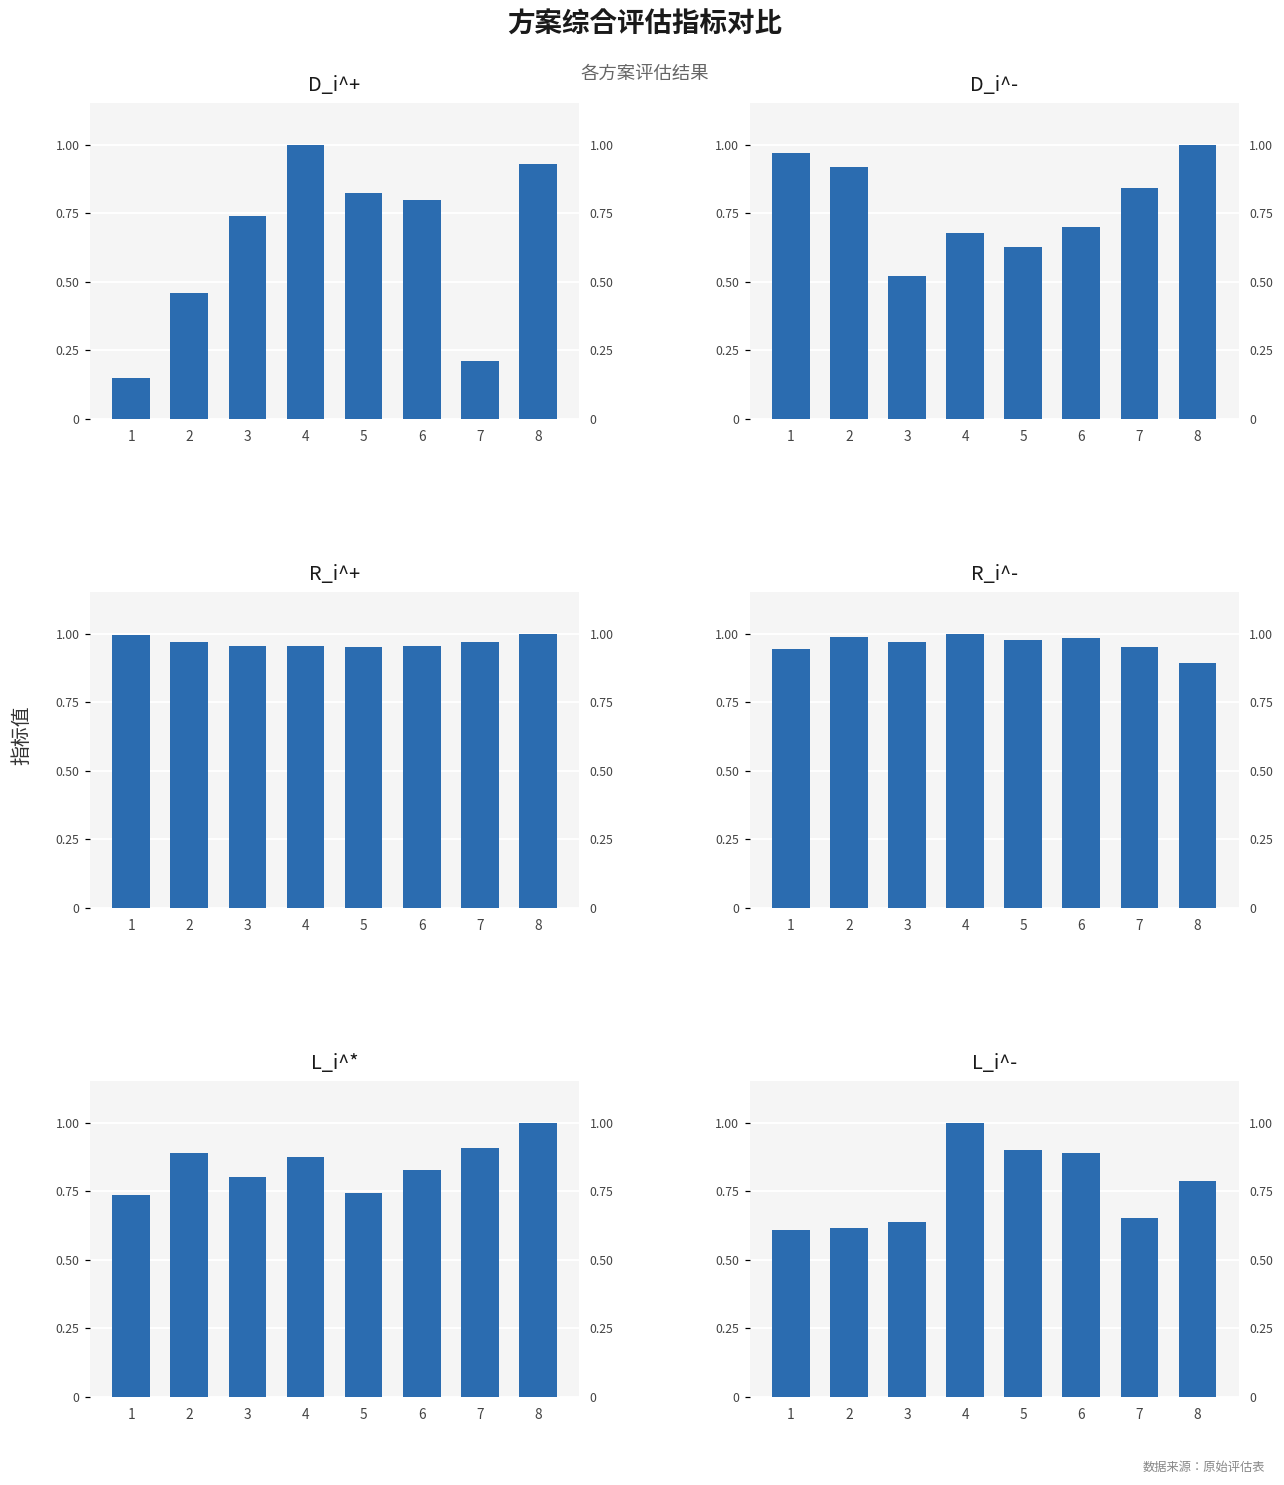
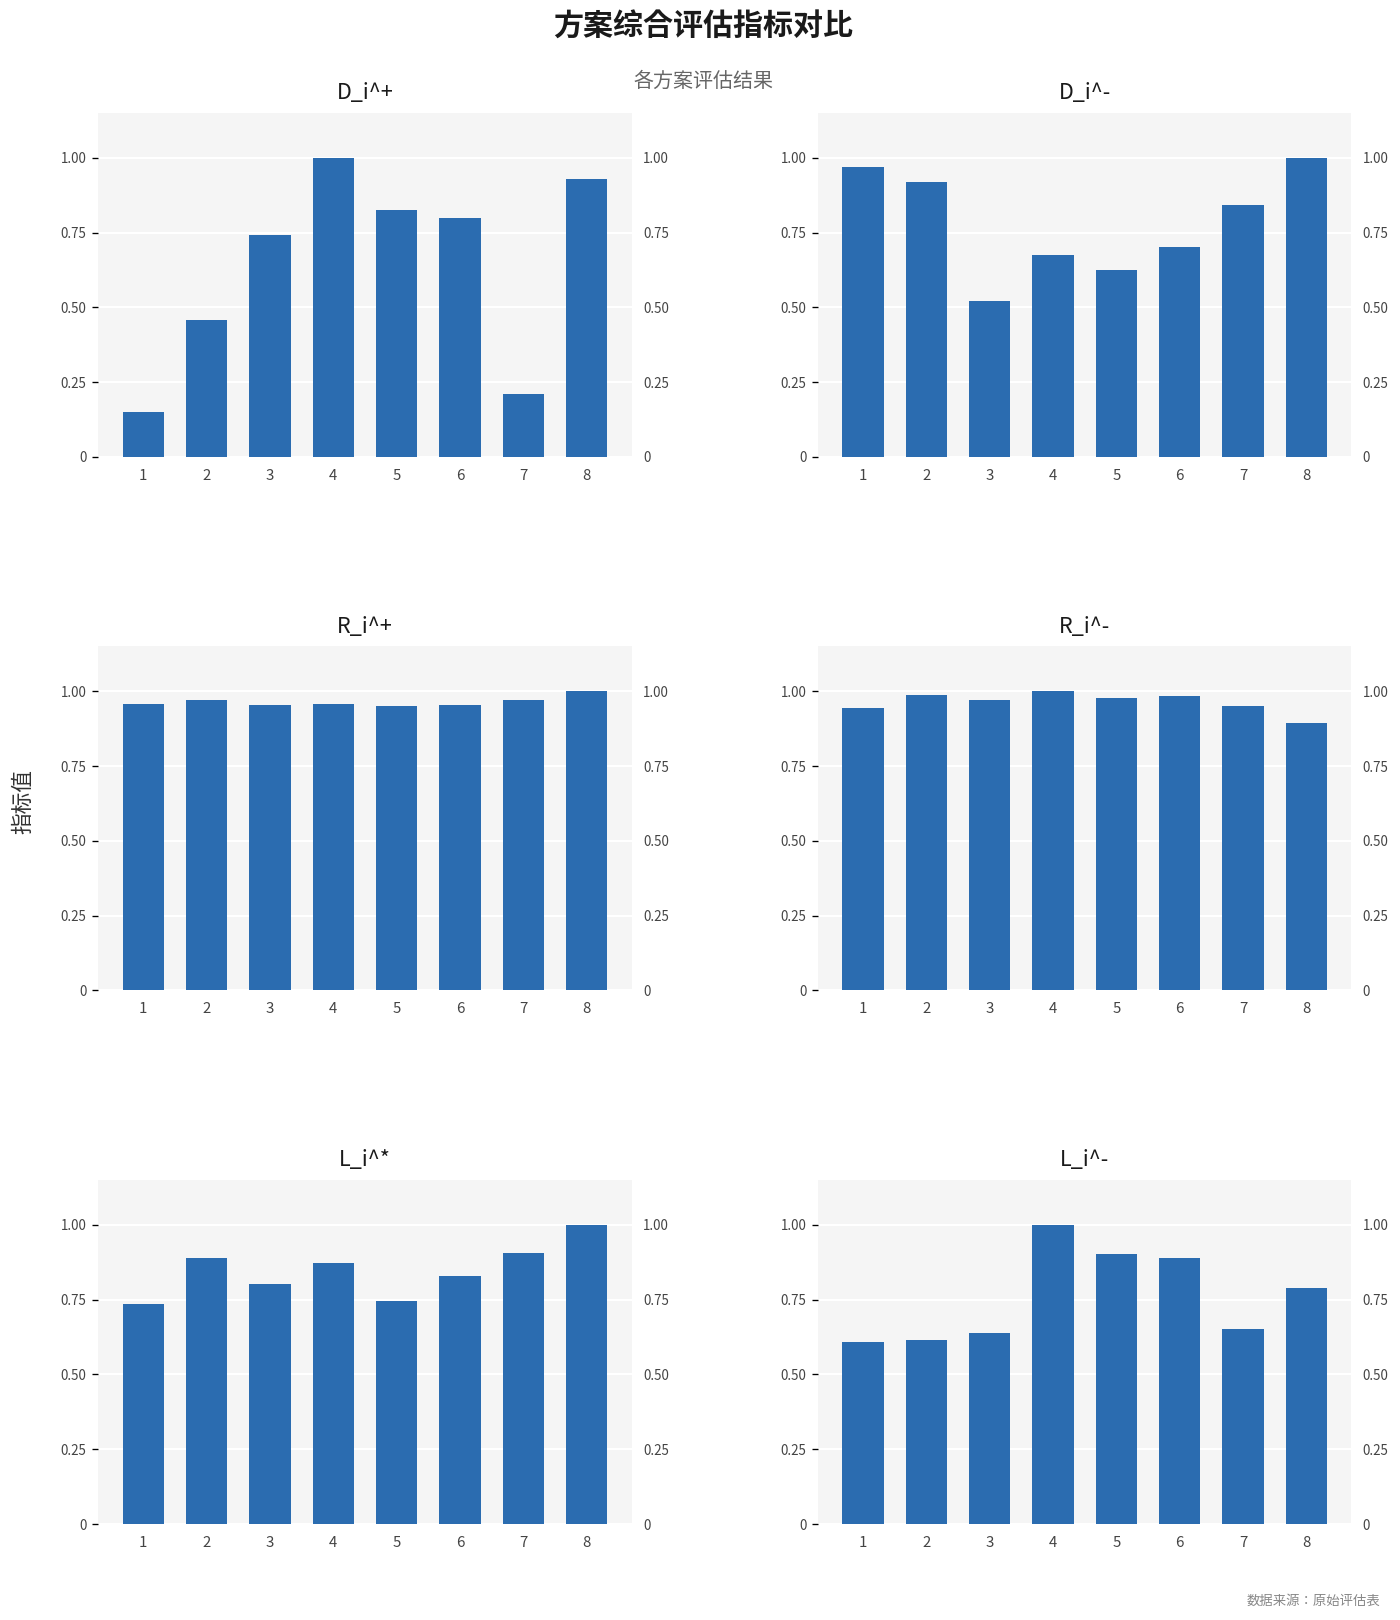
  {
    "D_i^+": {
      "1": 0.15,
      "2": 0.46,
      "3": 0.74,
      "4": 1.00,
      "5": 0.82,
      "6": 0.80,
      "7": 0.21,
      "8": 0.93
    },
    "D_i^-": {
      "1": 0.97,
      "2": 0.92,
      "3": 0.52,
      "4": 0.68,
      "5": 0.63,
      "6": 0.70,
      "7": 0.84,
      "8": 1.00
    },
    "R_i^+": {
-     "1": 1.00,
+     "1": 0.96,
      "2": 0.97,
      "3": 0.95,
      "4": 0.96,
      "5": 0.95,
      "6": 0.95,
      "7": 0.97,
      "8": 1.00
    },
    "R_i^-": {
      "1": 0.94,
      "2": 0.99,
      "3": 0.97,
      "4": 1.00,
      "5": 0.98,
      "6": 0.98,
      "7": 0.95,
      "8": 0.89
    },
    "L_i^*": {
      "1": 0.74,
      "2": 0.89,
      "3": 0.80,
      "4": 0.87,
      "5": 0.74,
      "6": 0.83,
      "7": 0.91,
      "8": 1.00
    },
    "L_i^-": {
      "1": 0.61,
      "2": 0.61,
      "3": 0.64,
      "4": 1.00,
      "5": 0.90,
      "6": 0.89,
      "7": 0.65,
      "8": 0.79
    }
  }
